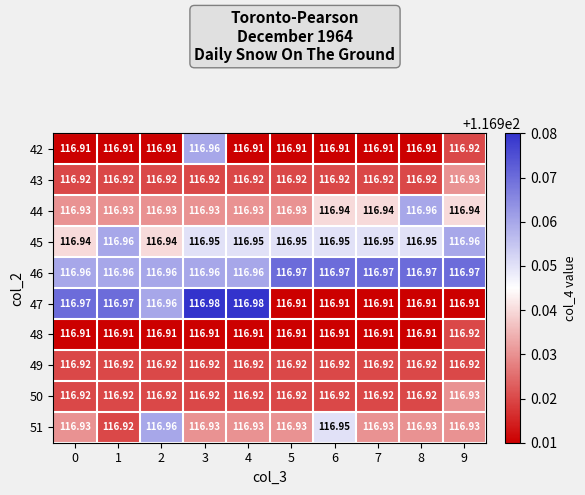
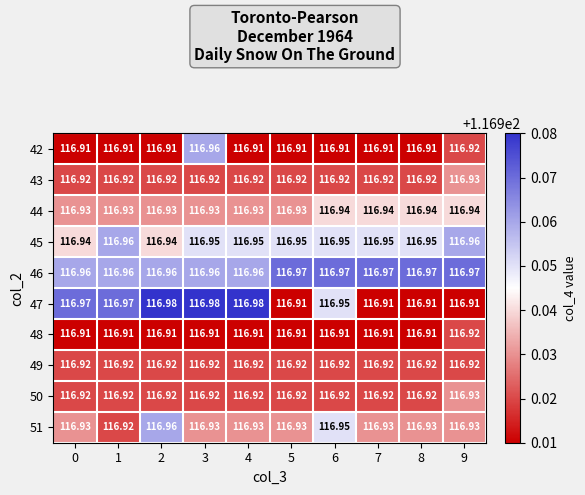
  {
    "42": {
      "0": 116.91,
      "1": 116.91,
      "2": 116.91,
      "3": 116.96,
      "4": 116.91,
      "5": 116.91,
      "6": 116.91,
      "7": 116.91,
      "8": 116.91,
      "9": 116.92
    },
    "43": {
      "0": 116.92,
      "1": 116.92,
      "2": 116.92,
      "3": 116.92,
      "4": 116.92,
      "5": 116.92,
      "6": 116.92,
      "7": 116.92,
      "8": 116.92,
      "9": 116.93
    },
    "44": {
      "0": 116.93,
      "1": 116.93,
      "2": 116.93,
      "3": 116.93,
      "4": 116.93,
      "5": 116.93,
      "6": 116.94,
      "7": 116.94,
-     "8": 116.96,
+     "8": 116.94,
      "9": 116.94
    },
    "45": {
      "0": 116.94,
      "1": 116.96,
      "2": 116.94,
      "3": 116.95,
      "4": 116.95,
      "5": 116.95,
      "6": 116.95,
      "7": 116.95,
      "8": 116.95,
      "9": 116.96
    },
    "46": {
      "0": 116.96,
      "1": 116.96,
      "2": 116.96,
      "3": 116.96,
      "4": 116.96,
      "5": 116.97,
      "6": 116.97,
      "7": 116.97,
      "8": 116.97,
      "9": 116.97
    },
    "47": {
      "0": 116.97,
      "1": 116.97,
-     "2": 116.96,
+     "2": 116.98,
      "3": 116.98,
      "4": 116.98,
      "5": 116.91,
-     "6": 116.91,
+     "6": 116.95,
      "7": 116.91,
      "8": 116.91,
      "9": 116.91
    },
    "48": {
      "0": 116.91,
      "1": 116.91,
      "2": 116.91,
      "3": 116.91,
      "4": 116.91,
      "5": 116.91,
      "6": 116.91,
      "7": 116.91,
      "8": 116.91,
      "9": 116.92
    },
    "49": {
      "0": 116.92,
      "1": 116.92,
      "2": 116.92,
      "3": 116.92,
      "4": 116.92,
      "5": 116.92,
      "6": 116.92,
      "7": 116.92,
      "8": 116.92,
      "9": 116.92
    },
    "50": {
      "0": 116.92,
      "1": 116.92,
      "2": 116.92,
      "3": 116.92,
      "4": 116.92,
      "5": 116.92,
      "6": 116.92,
      "7": 116.92,
      "8": 116.92,
      "9": 116.93
    },
    "51": {
      "0": 116.93,
      "1": 116.92,
      "2": 116.96,
      "3": 116.93,
      "4": 116.93,
      "5": 116.93,
      "6": 116.95,
      "7": 116.93,
      "8": 116.93,
      "9": 116.93
    }
  }
